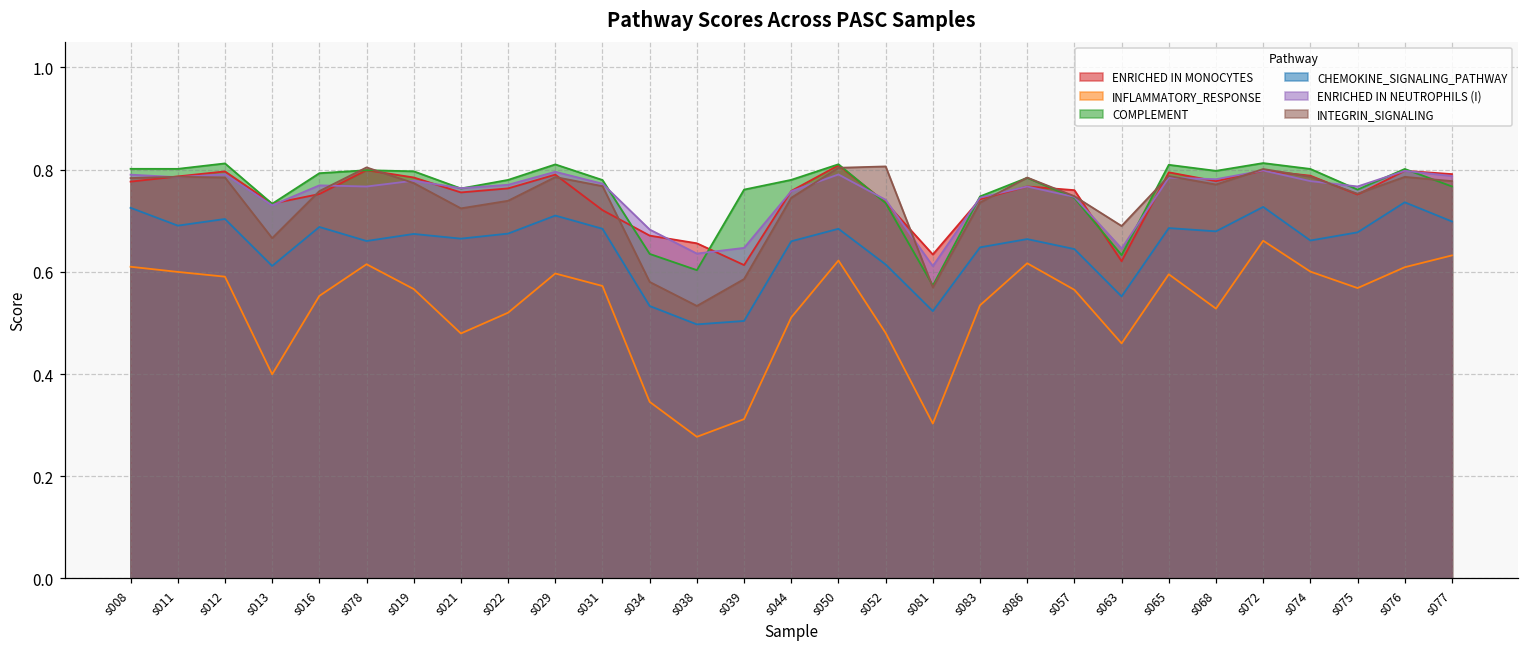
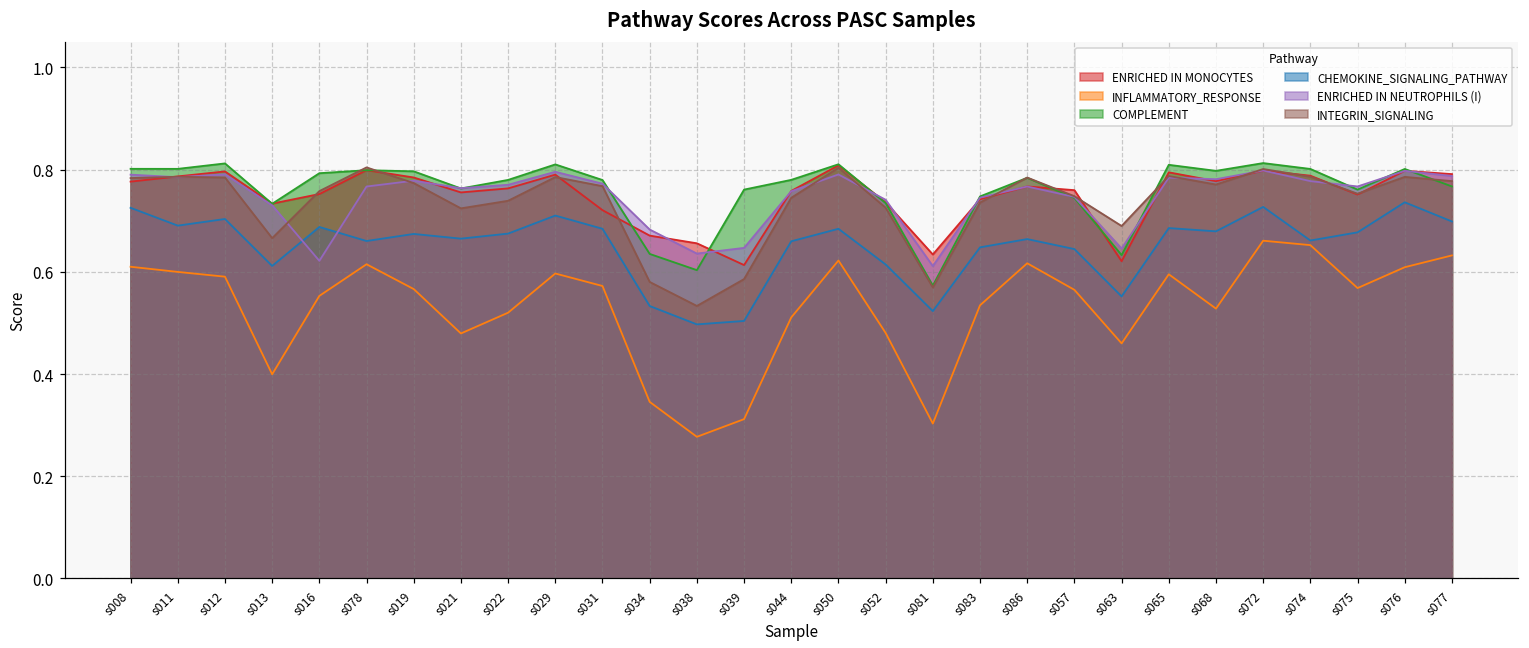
  {
    "ENRICHED IN MONOCYTES": {
      "s008": 0.78,
      "s012": 0.80,
      "s016": 0.75,
      "s019": 0.78,
      "s021": 0.76,
      "s022": 0.76,
      "s031": 0.72,
      "s034": 0.67,
      "s038": 0.66,
      "s039": 0.61,
      "s081": 0.63,
      "s057": 0.76,
      "s063": 0.62,
      "s065": 0.79
    },
    "INFLAMMATORY_RESPONSE": {
      "s008": 0.61,
      "s011": 0.60,
      "s012": 0.59,
      "s013": 0.40,
      "s016": 0.55,
      "s078": 0.61,
      "s019": 0.57,
      "s021": 0.48,
      "s022": 0.52,
      "s029": 0.60,
      "s031": 0.57,
      "s034": 0.35,
      "s038": 0.28,
      "s039": 0.31,
      "s044": 0.51,
      "s050": 0.62,
      "s052": 0.48,
      "s081": 0.30,
      "s083": 0.53,
      "s086": 0.62,
      "s057": 0.56,
      "s063": 0.46,
      "s065": 0.60,
      "s068": 0.53,
      "s072": 0.66,
-     "s074": 0.60,
+     "s074": 0.65,
      "s075": 0.57,
      "s076": 0.61,
      "s077": 0.63
    },
    "COMPLEMENT": {
      "s008": 0.80,
      "s011": 0.80,
      "s012": 0.81,
      "s016": 0.79,
      "s019": 0.80,
      "s022": 0.78,
      "s029": 0.81,
      "s031": 0.78,
      "s034": 0.63,
      "s038": 0.60,
      "s039": 0.76,
      "s044": 0.78,
      "s063": 0.63,
      "s065": 0.81,
      "s068": 0.80,
      "s072": 0.81,
      "s074": 0.80,
      "s075": 0.76,
      "s077": 0.77
    },
    "CHEMOKINE_SIGNALING_PATHWAY": {
      "s008": 0.73,
      "s011": 0.69,
      "s012": 0.70,
      "s013": 0.61,
      "s016": 0.69,
      "s078": 0.66,
      "s019": 0.67,
      "s021": 0.66,
      "s022": 0.67,
      "s029": 0.71,
      "s031": 0.68,
      "s034": 0.53,
      "s038": 0.50,
      "s039": 0.50,
      "s044": 0.66,
      "s050": 0.68,
      "s052": 0.61,
      "s081": 0.52,
      "s083": 0.65,
      "s086": 0.66,
      "s057": 0.64,
      "s063": 0.55,
      "s065": 0.69,
      "s068": 0.68,
      "s072": 0.73,
      "s074": 0.66,
      "s075": 0.68,
      "s076": 0.74,
      "s077": 0.70
    },
    "ENRICHED IN NEUTROPHILS (I)": {
      "s008": 0.79,
      "s012": 0.79,
-     "s016": 0.77,
+     "s016": 0.62,
      "s078": 0.77,
      "s022": 0.77,
      "s029": 0.80,
      "s034": 0.68,
      "s038": 0.64,
      "s039": 0.65,
      "s050": 0.79,
      "s081": 0.61,
      "s063": 0.65,
      "s074": 0.78,
      "s075": 0.77
    },
    "INTEGRIN_SIGNALING": {
      "s008": 0.78,
      "s012": 0.78,
      "s013": 0.67,
      "s016": 0.76,
      "s021": 0.72,
      "s022": 0.74,
      "s034": 0.58,
      "s038": 0.53,
      "s039": 0.59,
      "s044": 0.74,
-     "s052": 0.81,
+     "s052": 0.73,
      "s083": 0.74,
      "s063": 0.69,
      "s068": 0.77,
      "s076": 0.79,
      "s077": 0.78
    }
  }
